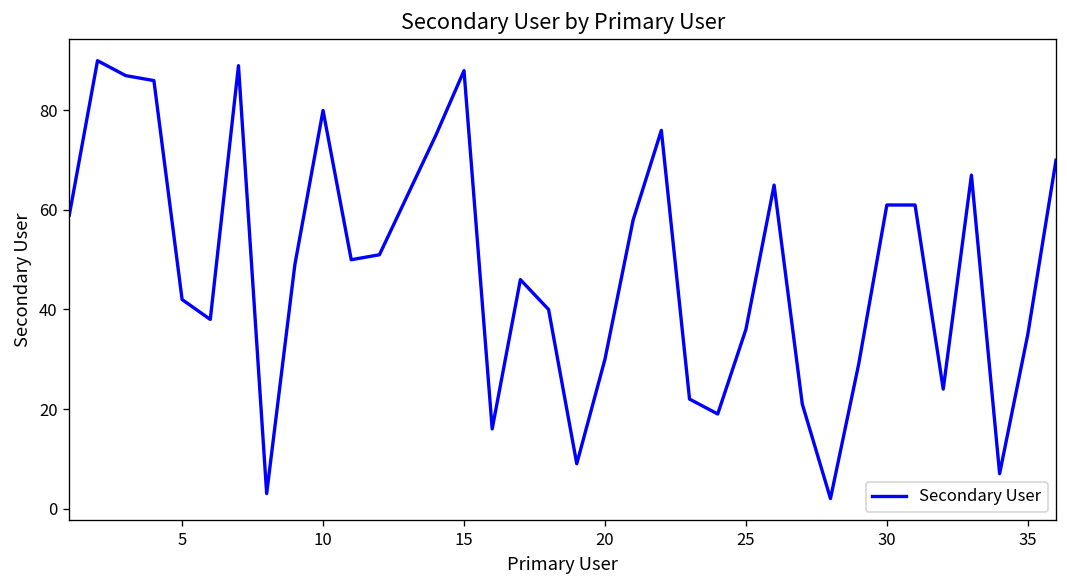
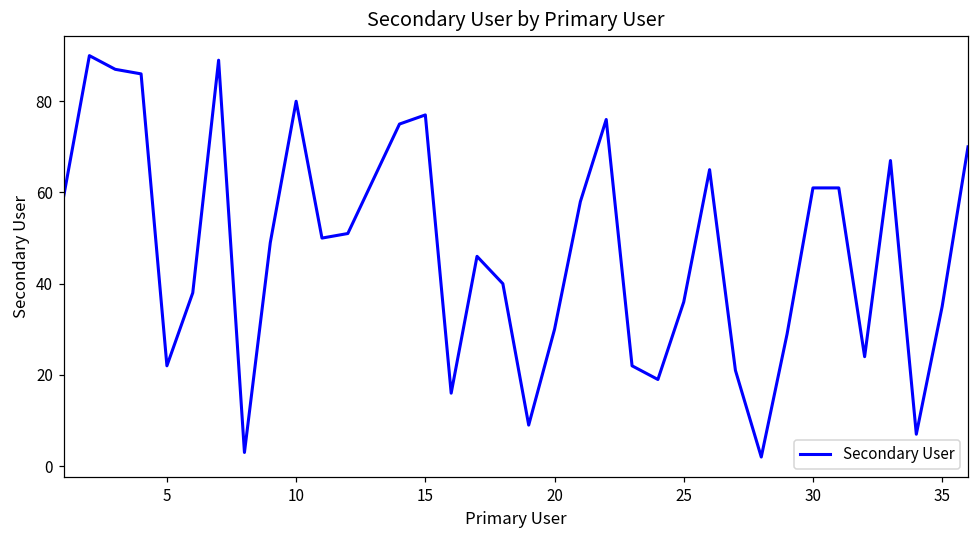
  {
-   "5": 42,
+   "5": 22,
    "10": 80,
-   "15": 88,
+   "15": 77,
    "20": 30,
    "25": 36,
    "30": 61,
    "35": 35
  }
